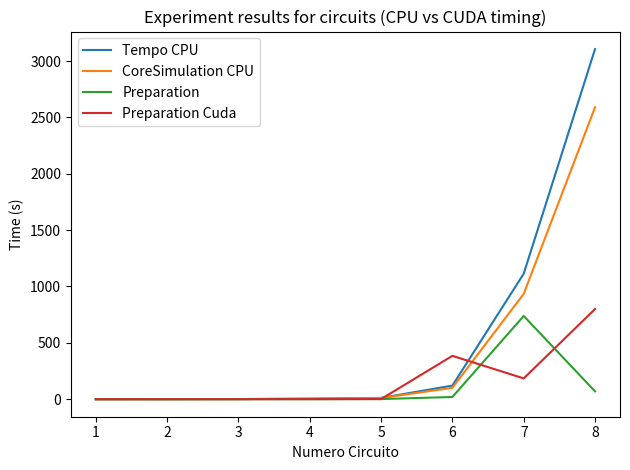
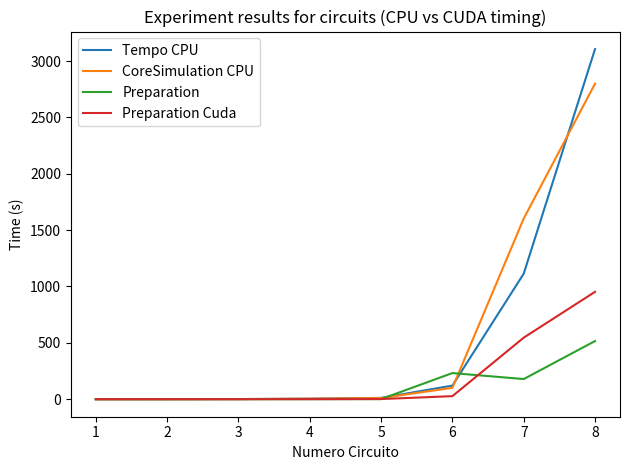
  {
    "Tempo CPU": {
      "7": 1110,
      "8": 3110
    },
    "CoreSimulation CPU": {
-     "7": 930,
-     "8": 2590
+     "7": 1600,
+     "8": 2800
    },
    "Preparation": {
-     "6": 20,
-     "7": 740,
-     "8": 70
+     "6": 230,
+     "7": 180,
+     "8": 520
    },
    "Preparation Cuda": {
-     "6": 380,
-     "7": 180,
-     "8": 800
+     "6": 30,
+     "7": 550,
+     "8": 950
    }
  }
